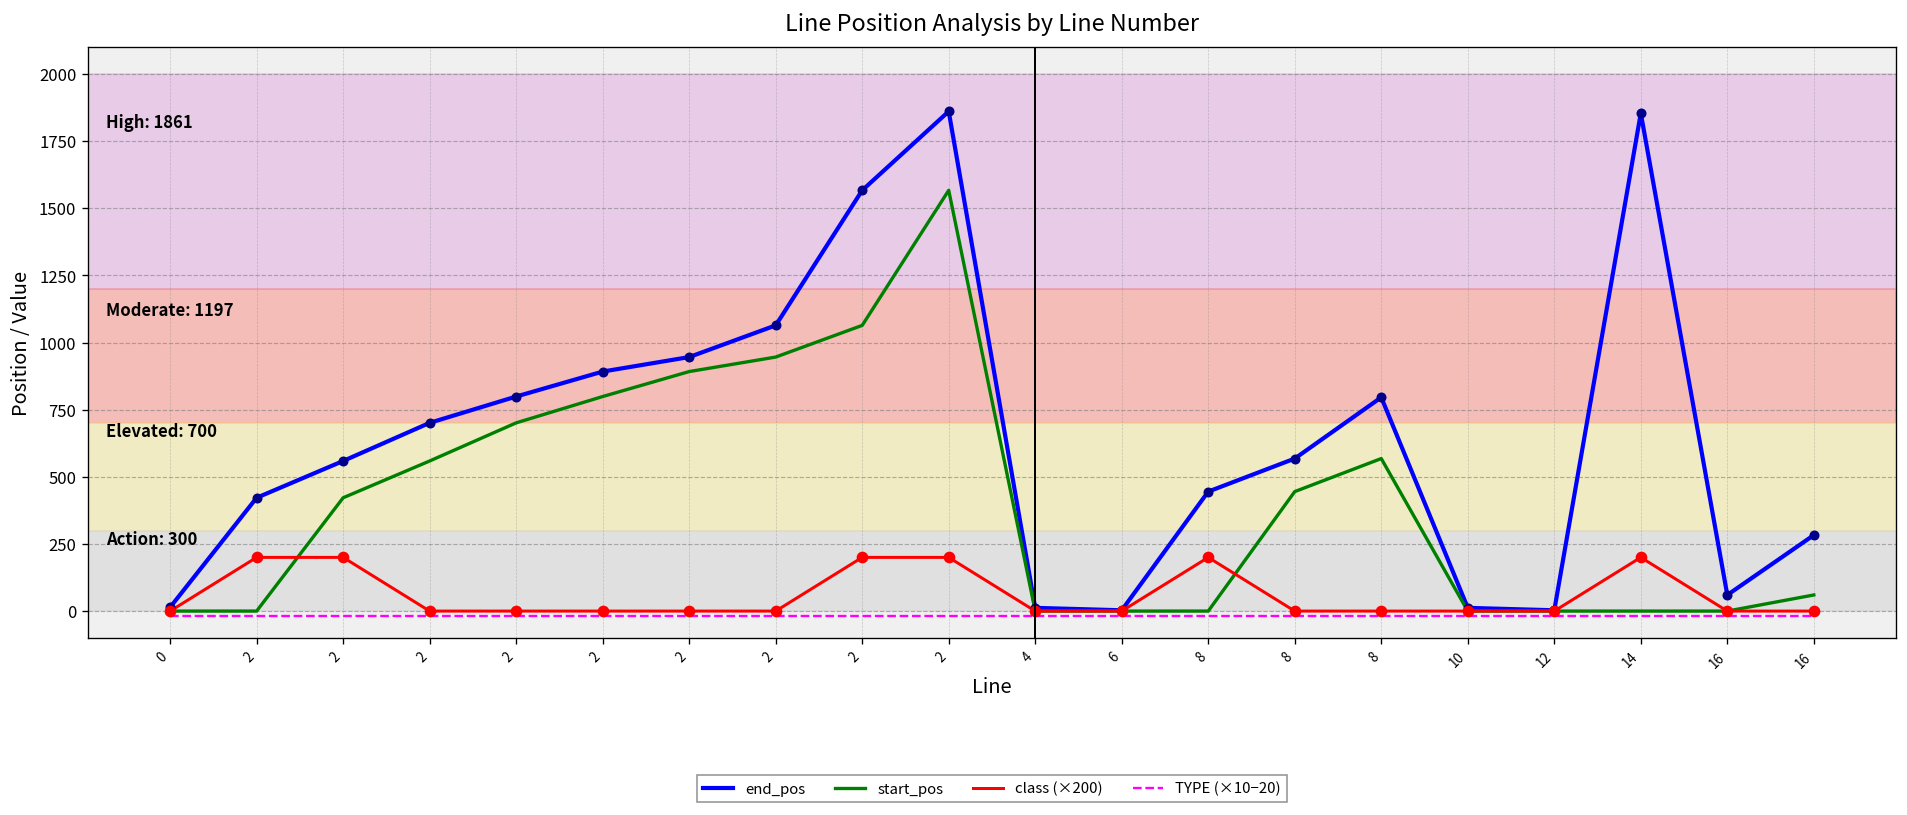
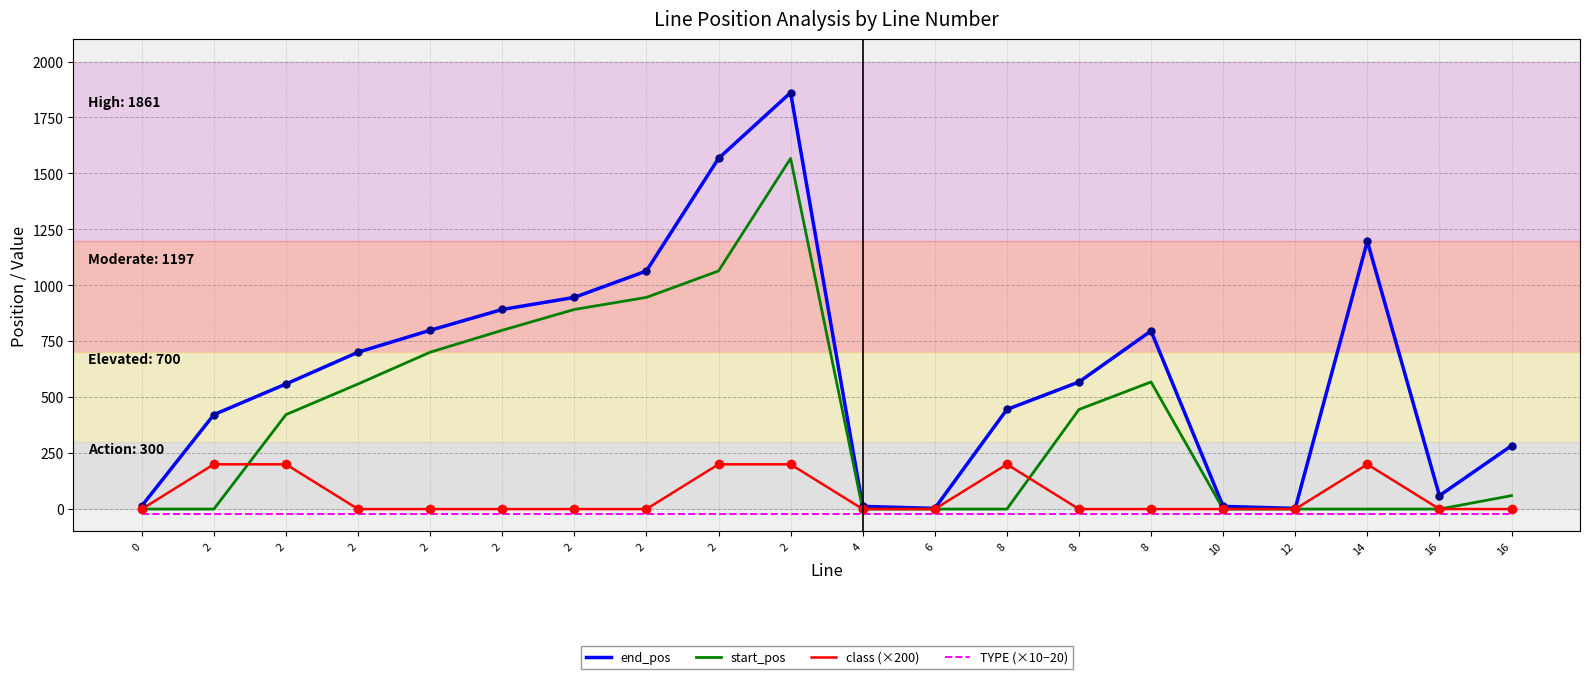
  {
    "end_pos": {
      "0": 10,
      "4": 10,
      "10": 10,
-     "14": 1850
+     "14": 1200
    },
    "start_pos": {
      "14": 0
    },
    "class (×200)": {
      "14": 200
    },
    "TYPE (×10−20)": {
      "0": -20,
      "4": -20,
      "6": -20,
      "10": -20,
      "12": -20,
      "14": -20
    }
  }
